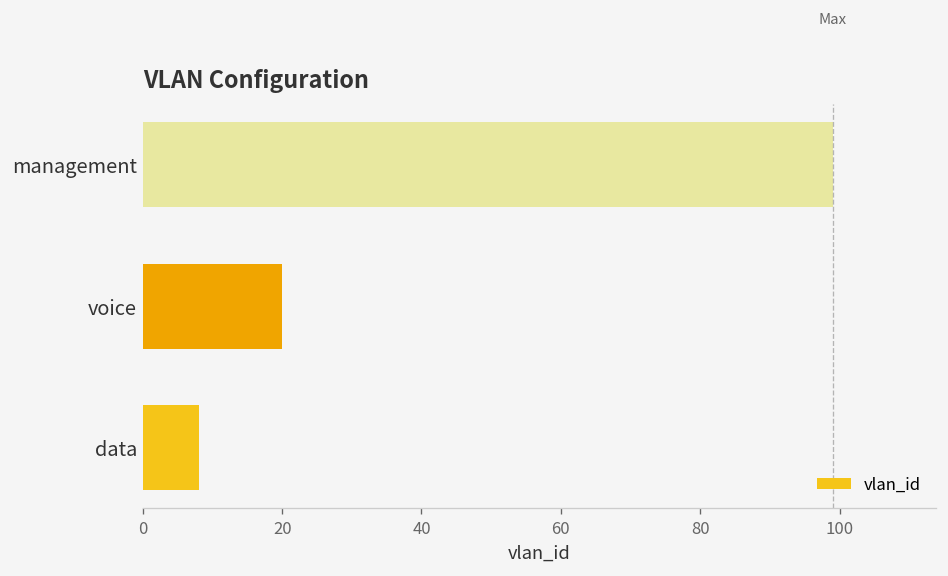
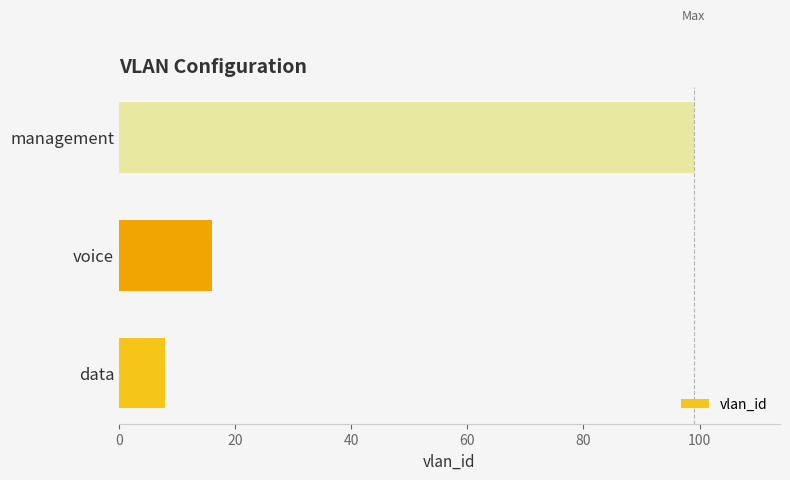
  {
    "management": 99,
-   "voice": 20,
+   "voice": 16,
    "data": 8
  }
